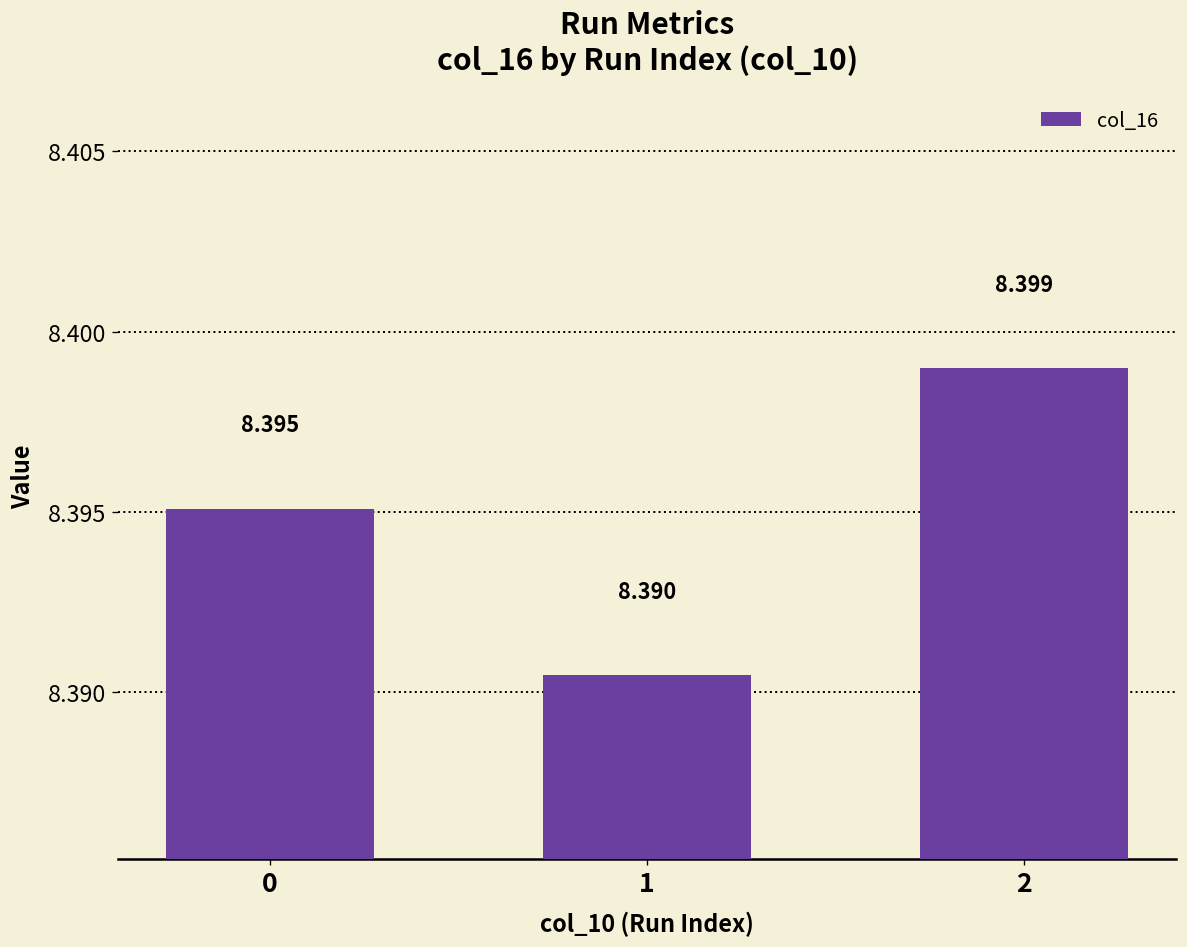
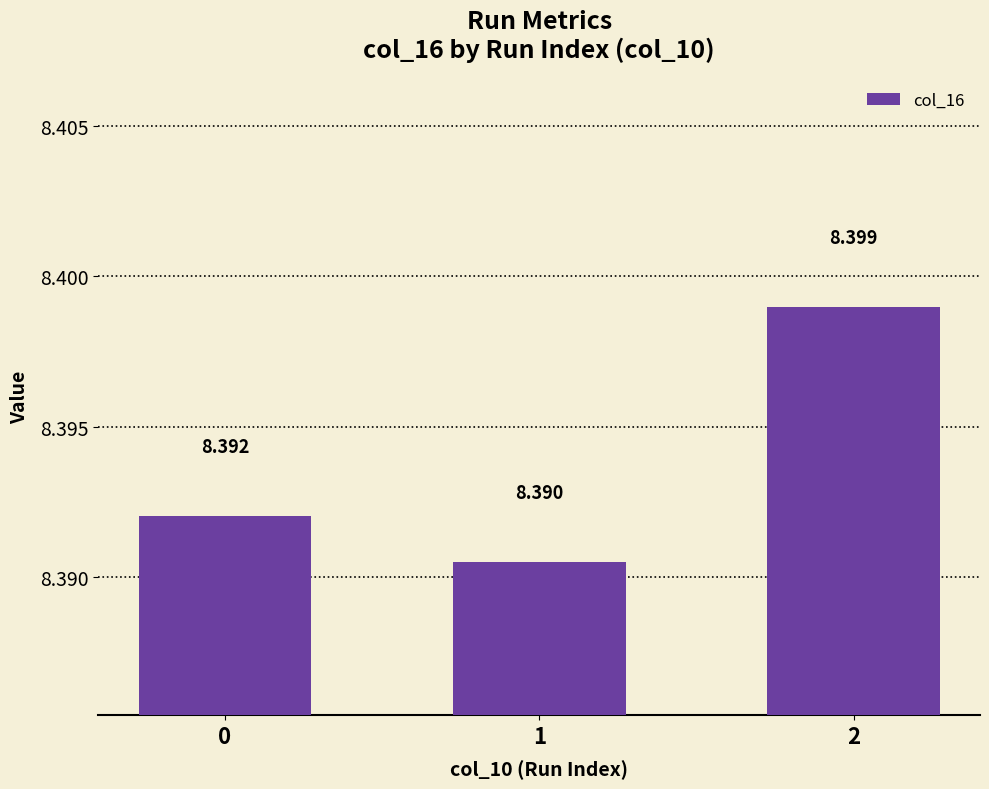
  {
-   "0": 8.395
+   "0": 8.392
  }
